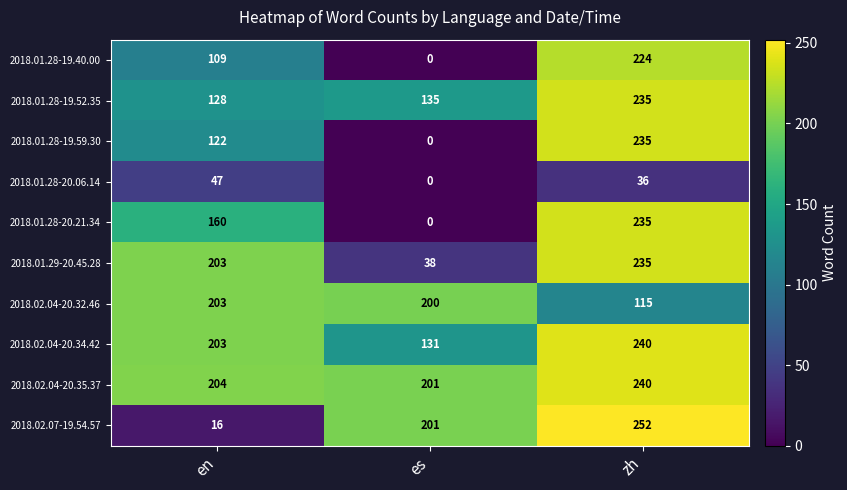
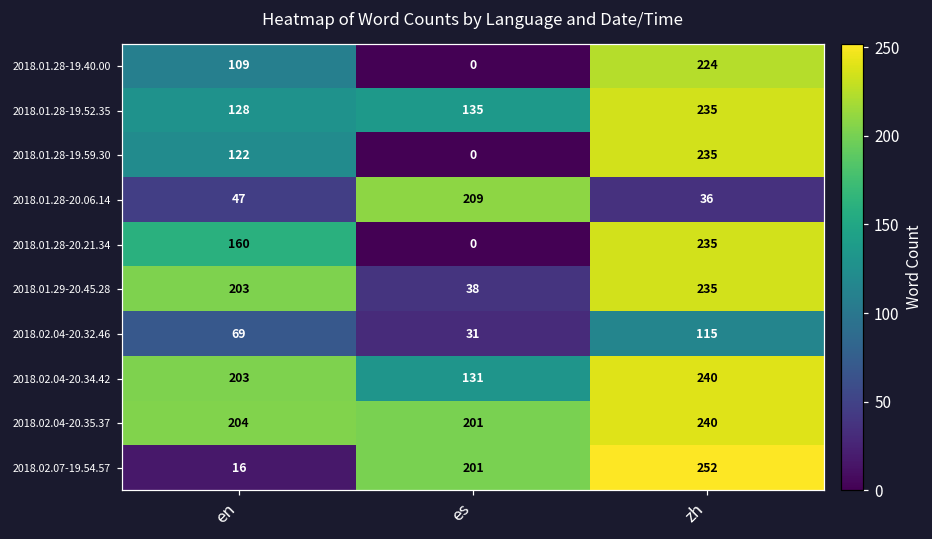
  {
    "2018.01.28-19.40.00": {
      "en": 109,
      "es": 0,
      "zh": 224
    },
    "2018.01.28-19.52.35": {
      "en": 128,
      "es": 135,
      "zh": 235
    },
    "2018.01.28-19.59.30": {
      "en": 122,
      "es": 0,
      "zh": 235
    },
    "2018.01.28-20.06.14": {
      "en": 47,
-     "es": 0,
+     "es": 209,
      "zh": 36
    },
    "2018.01.28-20.21.34": {
      "en": 160,
      "es": 0,
      "zh": 235
    },
    "2018.01.29-20.45.28": {
      "en": 203,
      "es": 38,
      "zh": 235
    },
    "2018.02.04-20.32.46": {
-     "en": 203,
-     "es": 200,
+     "en": 69,
+     "es": 31,
      "zh": 115
    },
    "2018.02.04-20.34.42": {
      "en": 203,
      "es": 131,
      "zh": 240
    },
    "2018.02.04-20.35.37": {
      "en": 204,
      "es": 201,
      "zh": 240
    },
    "2018.02.07-19.54.57": {
      "en": 16,
      "es": 201,
      "zh": 252
    }
  }
